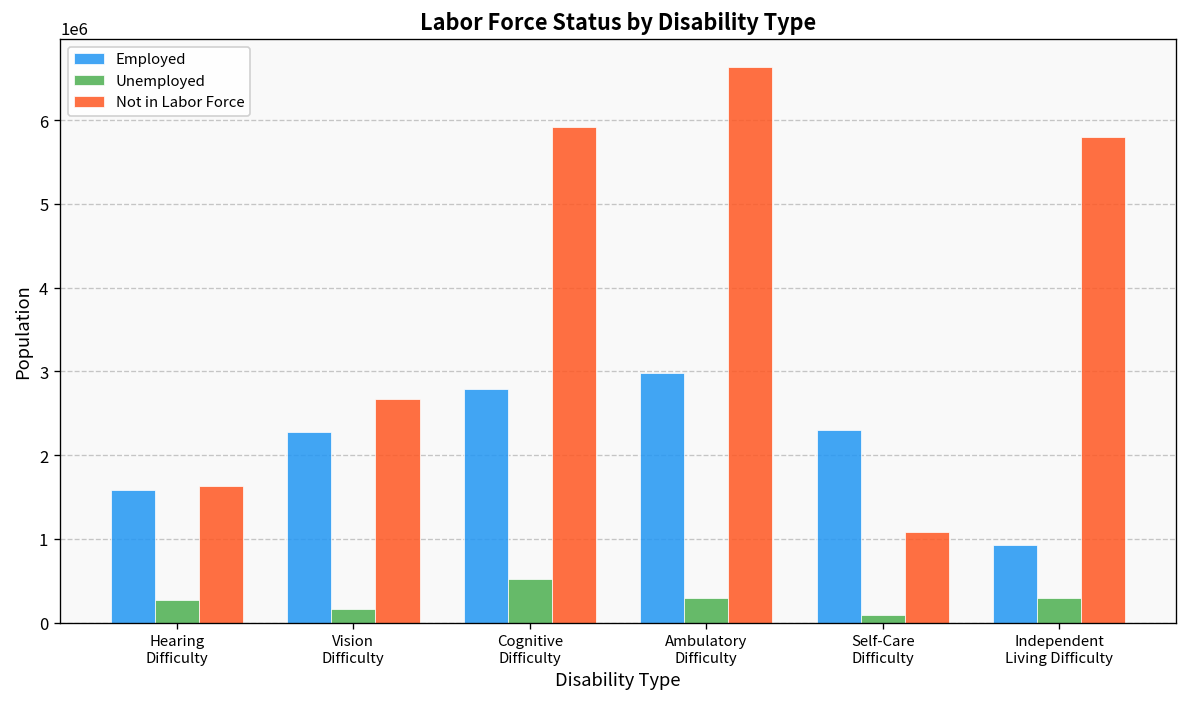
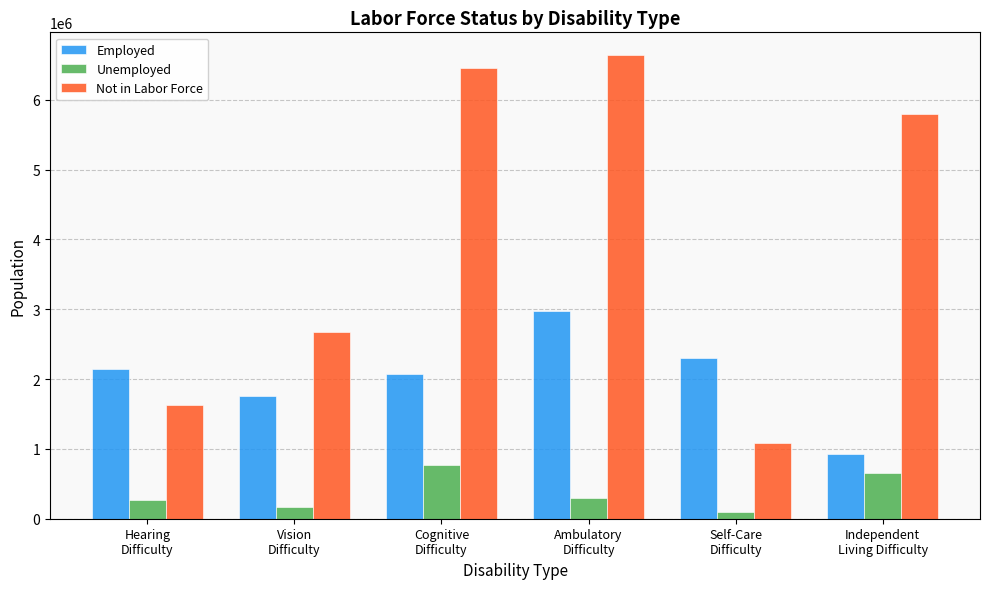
  {
    "Employed": {
-     "Hearing Difficulty": 1600000,
-     "Vision Difficulty": 2300000,
-     "Cognitive Difficulty": 2800000,
+     "Hearing Difficulty": 2100000,
+     "Vision Difficulty": 1800000,
+     "Cognitive Difficulty": 2100000,
      "Ambulatory Difficulty": 3000000,
      "Self-Care Difficulty": 2300000,
      "Independent Living Difficulty": 900000
    },
    "Unemployed": {
      "Hearing Difficulty": 300000,
      "Vision Difficulty": 200000,
-     "Cognitive Difficulty": 500000,
+     "Cognitive Difficulty": 800000,
      "Ambulatory Difficulty": 300000,
      "Self-Care Difficulty": 100000,
-     "Independent Living Difficulty": 300000
+     "Independent Living Difficulty": 600000
    },
    "Not in Labor Force": {
      "Hearing Difficulty": 1600000,
      "Vision Difficulty": 2700000,
-     "Cognitive Difficulty": 5900000,
+     "Cognitive Difficulty": 6500000,
      "Ambulatory Difficulty": 6600000,
      "Self-Care Difficulty": 1100000,
      "Independent Living Difficulty": 5800000
    }
  }
